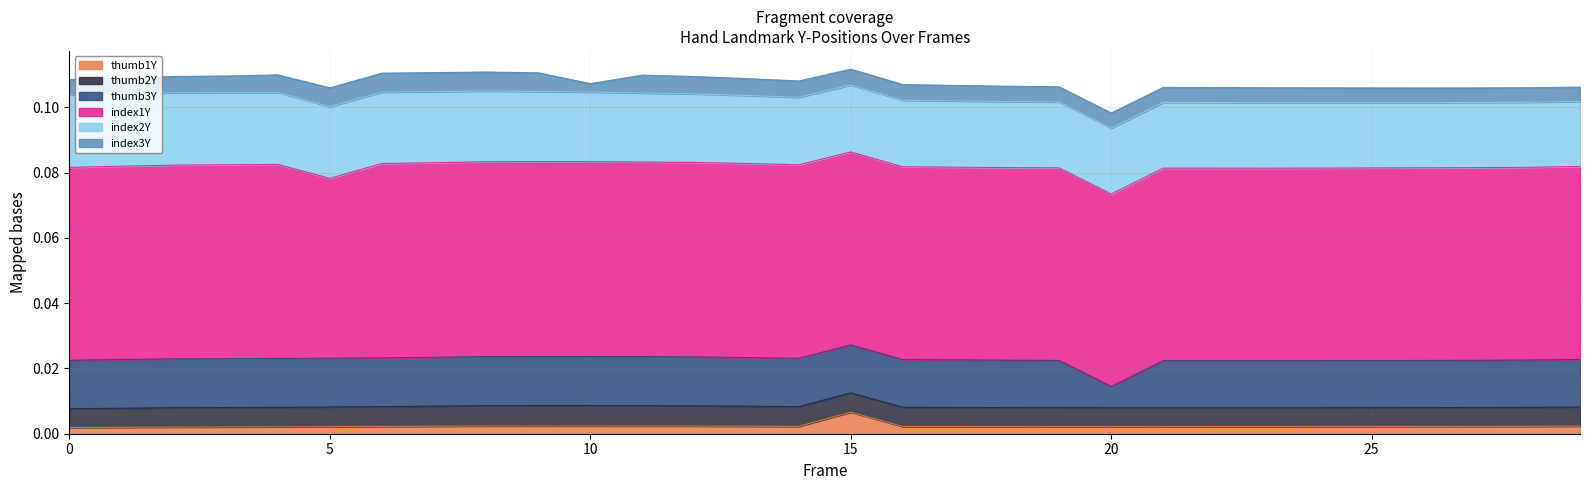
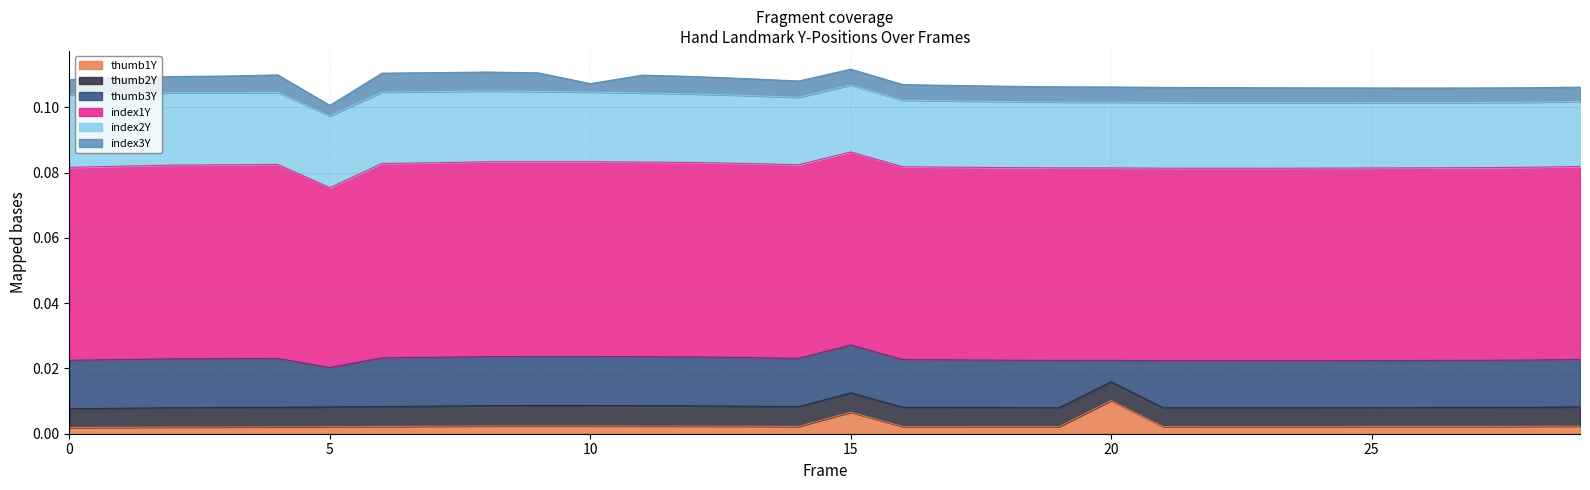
  {
    "thumb1Y": {
      "0": 0.002,
      "5": 0.002,
      "10": 0.002,
      "15": 0.007,
-     "20": 0.002,
+     "20": 0.010,
      "25": 0.002
    },
    "thumb2Y": {
      "0": 0.006,
      "5": 0.006,
      "10": 0.006,
      "15": 0.006,
      "20": 0.006,
      "25": 0.006
    },
    "thumb3Y": {
      "0": 0.015,
-     "5": 0.015,
+     "5": 0.012,
      "10": 0.015,
      "15": 0.015,
      "20": 0.007,
      "25": 0.014
    },
    "index1Y": {
      "0": 0.059,
      "5": 0.055,
      "10": 0.060,
      "15": 0.059,
      "20": 0.059,
      "25": 0.059
    },
    "index2Y": {
      "0": 0.022,
      "5": 0.022,
      "10": 0.021,
      "15": 0.020,
      "20": 0.020,
      "25": 0.020
    },
    "index3Y": {
      "0": 0.005,
-     "5": 0.006,
+     "5": 0.003,
      "10": 0.003,
      "15": 0.005,
      "20": 0.005,
      "25": 0.005
    }
  }
